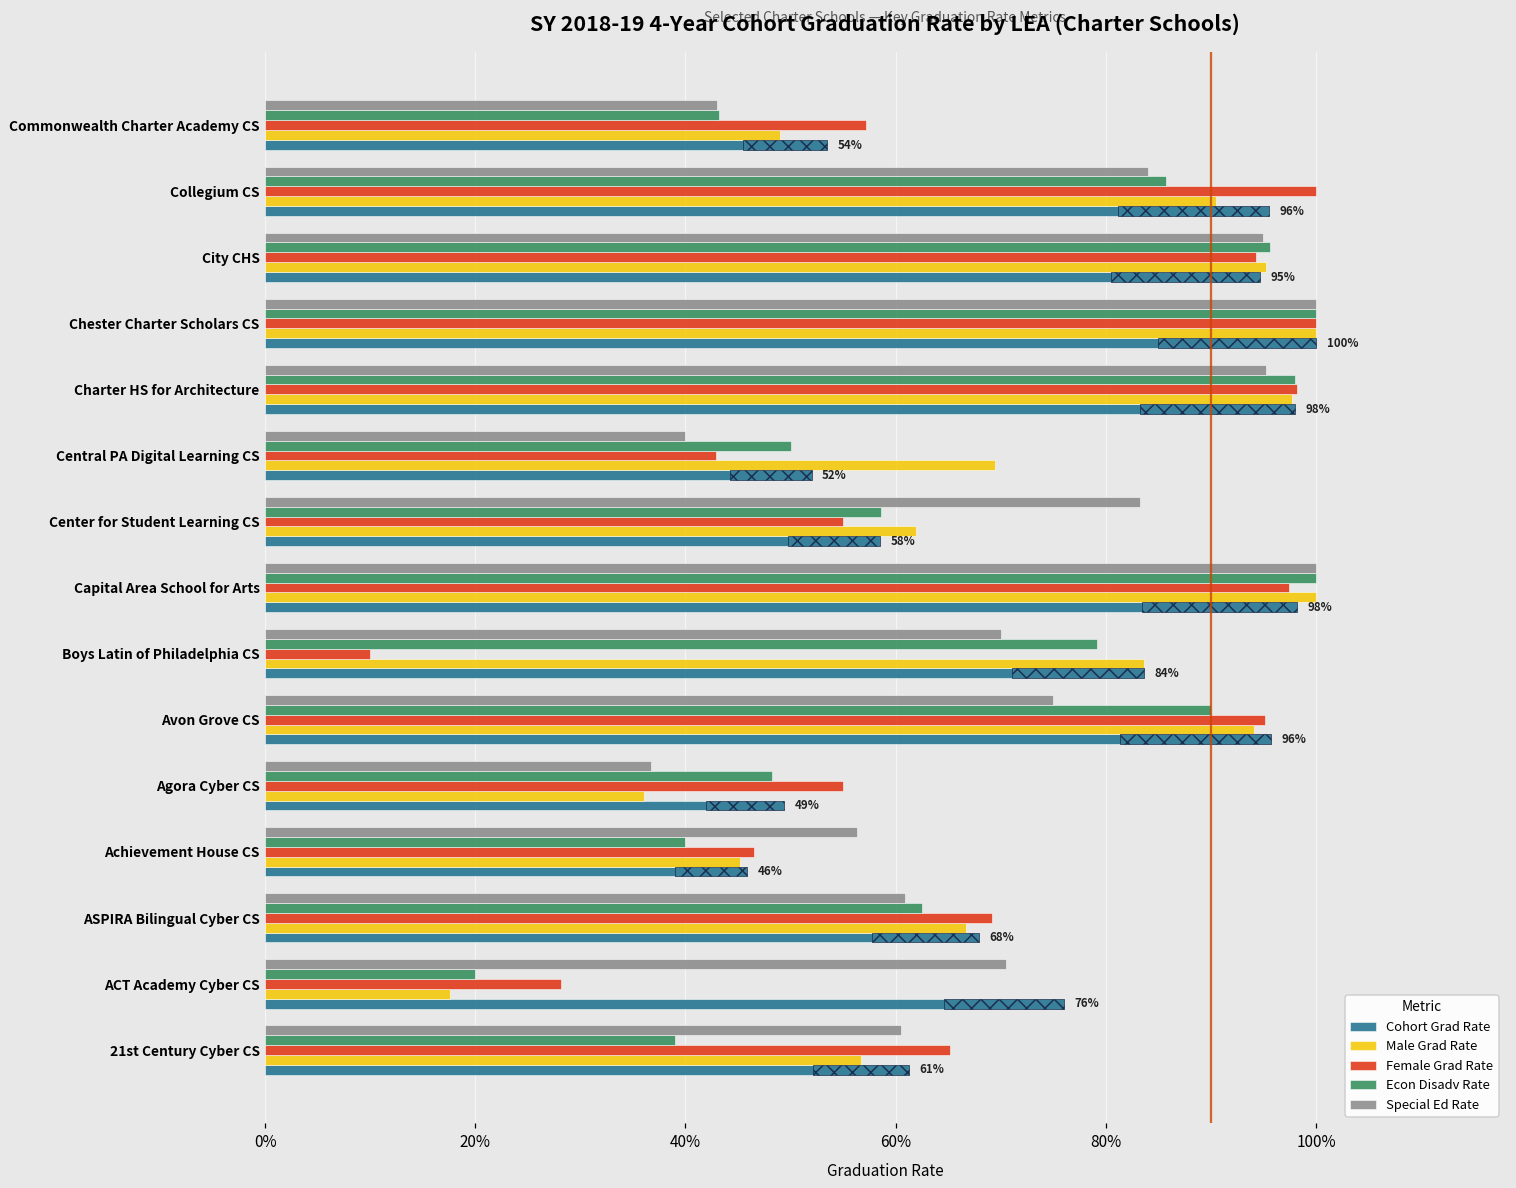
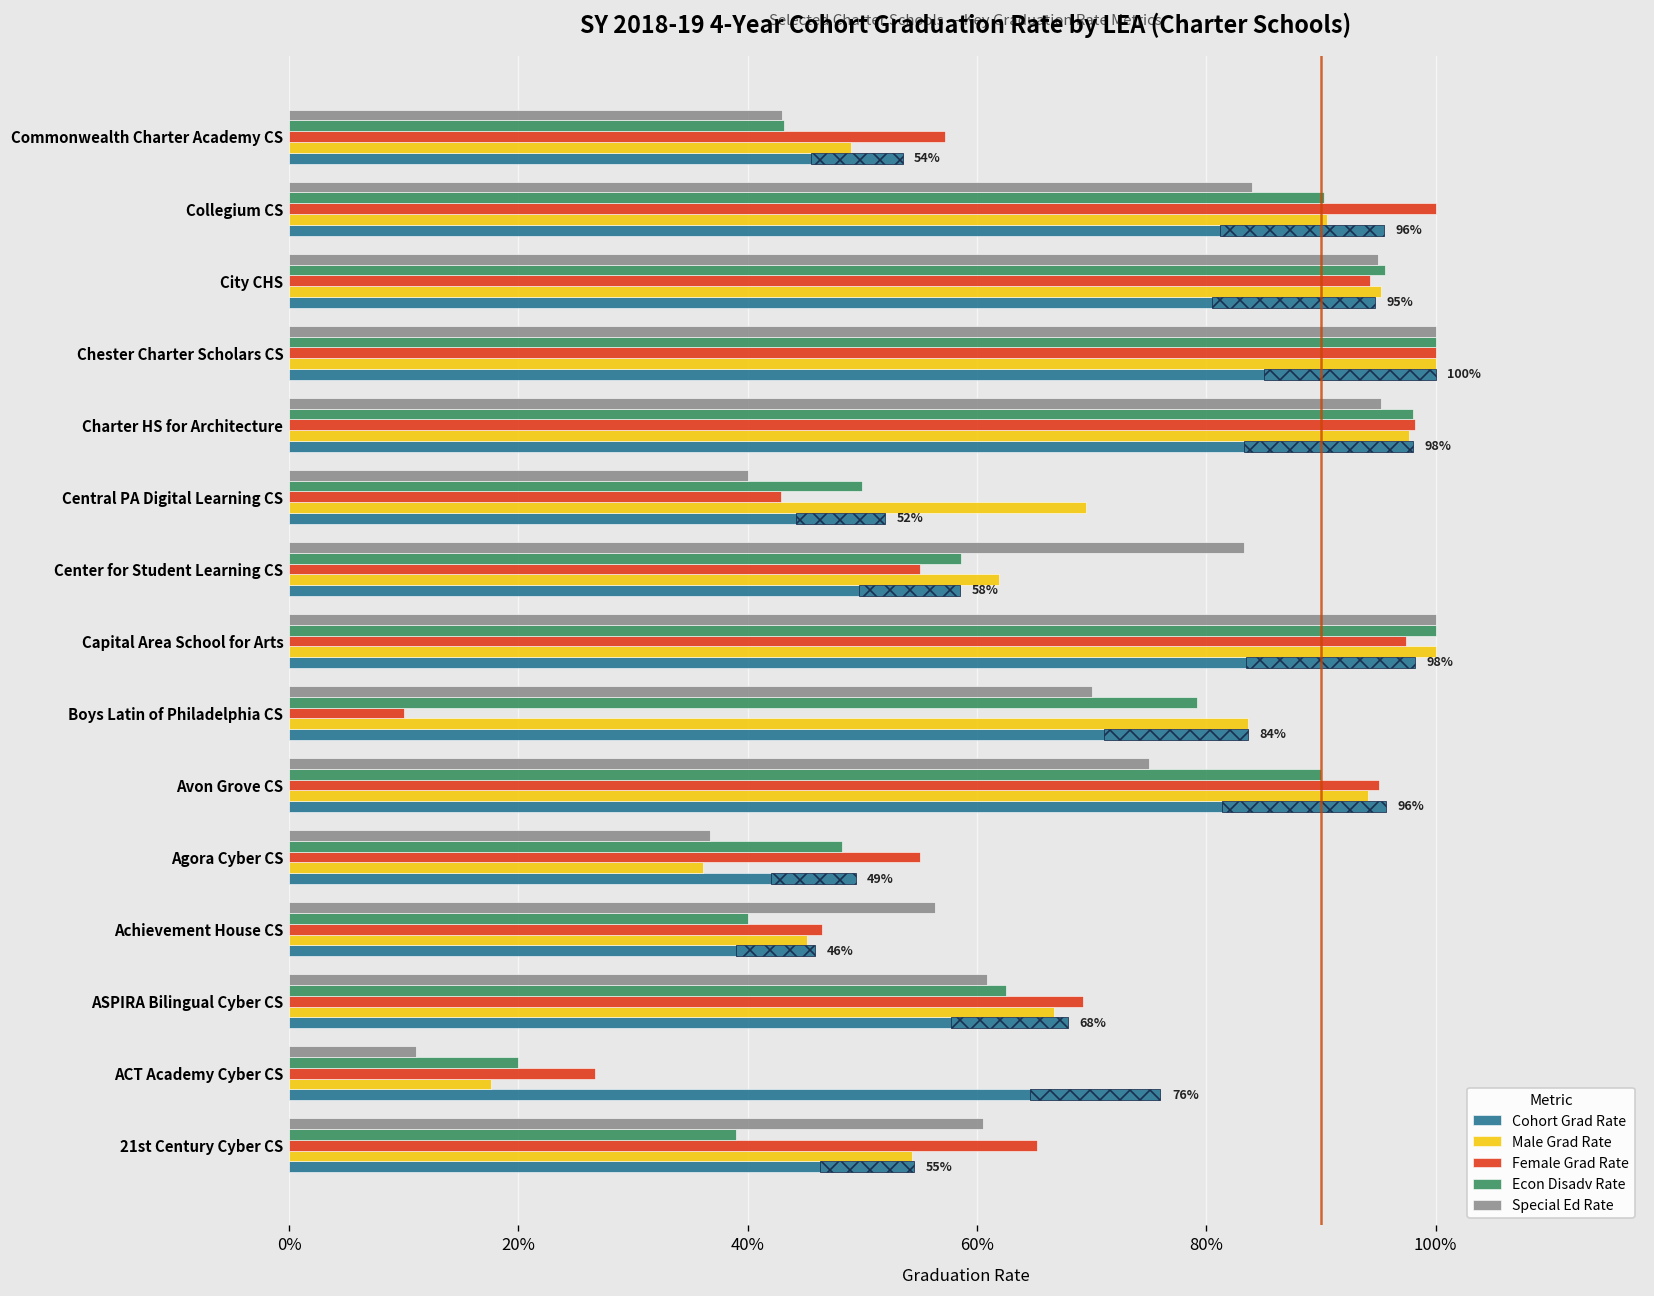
  {
    "Cohort Grad Rate": {
      "Commonwealth Charter Academy CS": "54%",
      "Collegium CS": "96%",
      "Chester Charter Scholars CS": "100%",
      "Charter HS for Architecture": "98%",
      "Central PA Digital Learning CS": "52%",
      "Center for Student Learning CS": "58%",
      "Capital Area School for Arts": "98%",
      "Boys Latin of Philadelphia CS": "84%",
      "Avon Grove CS": "96%",
      "Agora Cyber CS": "49%",
      "Achievement House CS": "46%",
      "ASPIRA Bilingual Cyber CS": "68%",
      "ACT Academy Cyber CS": "76%",
-     "21st Century Cyber CS": "61%"
+     "21st Century Cyber CS": "55%"
    },
    "Male Grad Rate": {
      "Commonwealth Charter Academy CS": "49%",
      "Collegium CS": "91%",
      "Central PA Digital Learning CS": "70%",
      "Avon Grove CS": "94%",
      "Agora Cyber CS": "36%",
      "Achievement House CS": "45%",
      "ASPIRA Bilingual Cyber CS": "67%",
      "ACT Academy Cyber CS": "18%",
-     "21st Century Cyber CS": "57%"
+     "21st Century Cyber CS": "54%"
    },
    "Female Grad Rate": {
      "Commonwealth Charter Academy CS": "57%",
      "Collegium CS": "100%",
      "City CHS": "94%",
      "Central PA Digital Learning CS": "43%",
      "Center for Student Learning CS": "55%",
      "Capital Area School for Arts": "97%",
      "Boys Latin of Philadelphia CS": "10%",
      "Avon Grove CS": "95%",
      "Agora Cyber CS": "55%",
      "ASPIRA Bilingual Cyber CS": "69%",
-     "ACT Academy Cyber CS": "28%",
+     "ACT Academy Cyber CS": "27%",
      "21st Century Cyber CS": "65%"
    },
    "Econ Disadv Rate": {
      "Commonwealth Charter Academy CS": "43%",
-     "Collegium CS": "86%",
+     "Collegium CS": "90%",
      "Central PA Digital Learning CS": "50%",
      "Center for Student Learning CS": "59%",
      "Capital Area School for Arts": "100%",
      "Boys Latin of Philadelphia CS": "79%",
      "Avon Grove CS": "90%",
      "Agora Cyber CS": "48%",
      "Achievement House CS": "40%",
      "ASPIRA Bilingual Cyber CS": "63%",
      "ACT Academy Cyber CS": "20%",
      "21st Century Cyber CS": "39%"
    },
    "Special Ed Rate": {
      "Commonwealth Charter Academy CS": "43%",
      "Collegium CS": "84%",
      "City CHS": "95%",
      "Chester Charter Scholars CS": "100%",
      "Charter HS for Architecture": "95%",
      "Central PA Digital Learning CS": "40%",
      "Center for Student Learning CS": "83%",
      "Capital Area School for Arts": "100%",
      "Boys Latin of Philadelphia CS": "70%",
      "Avon Grove CS": "75%",
      "Agora Cyber CS": "37%",
      "Achievement House CS": "56%",
      "ASPIRA Bilingual Cyber CS": "61%",
-     "ACT Academy Cyber CS": "71%",
+     "ACT Academy Cyber CS": "11%",
      "21st Century Cyber CS": "61%"
    }
  }
